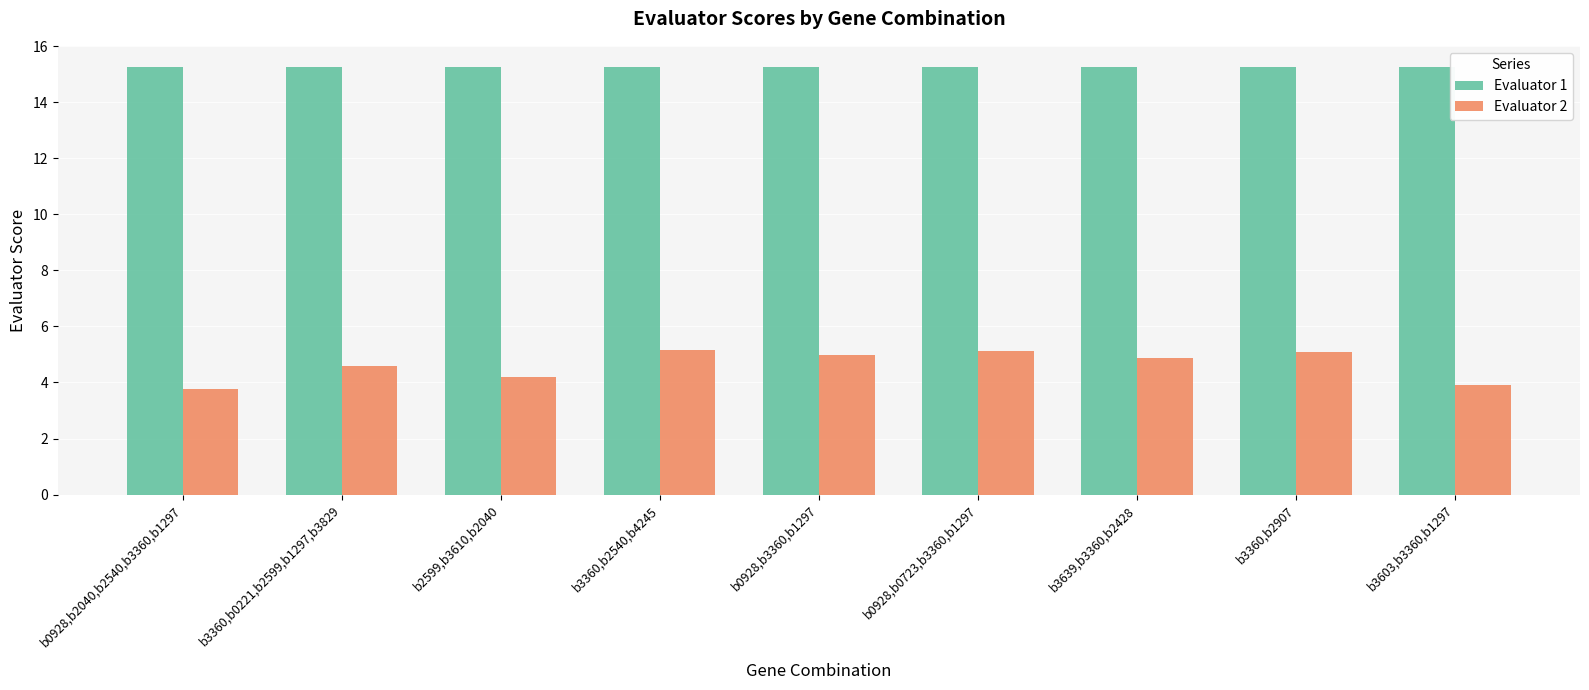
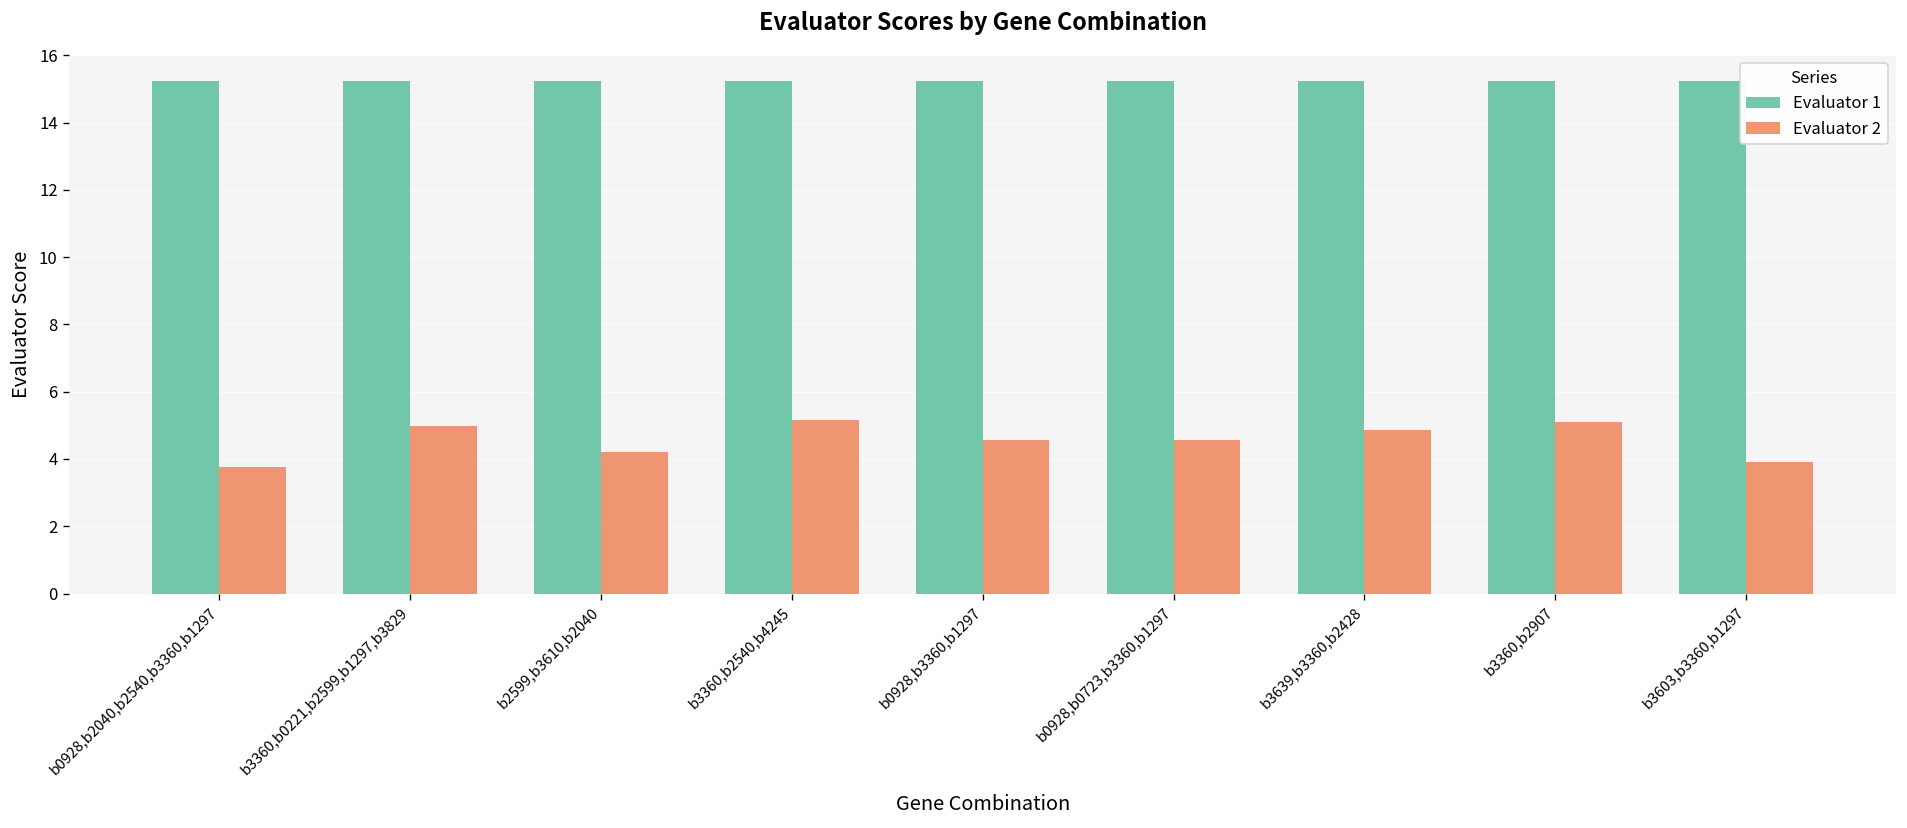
  {
    "Evaluator 1": {
      "b0928,b2040,b2540,b3360,b1297": 15.2,
      "b3360,b0221,b2599,b1297,b3829": 15.2,
      "b2599,b3610,b2040": 15.2,
      "b3360,b2540,b4245": 15.2,
      "b0928,b3360,b1297": 15.2,
      "b0928,b0723,b3360,b1297": 15.2,
      "b3639,b3360,b2428": 15.2,
      "b3360,b2907": 15.2,
      "b3603,b3360,b1297": 15.2
    },
    "Evaluator 2": {
      "b0928,b2040,b2540,b3360,b1297": 3.8,
-     "b3360,b0221,b2599,b1297,b3829": 4.6,
+     "b3360,b0221,b2599,b1297,b3829": 5.0,
      "b2599,b3610,b2040": 4.2,
      "b3360,b2540,b4245": 5.2,
-     "b0928,b3360,b1297": 5.0,
-     "b0928,b0723,b3360,b1297": 5.1,
+     "b0928,b3360,b1297": 4.6,
+     "b0928,b0723,b3360,b1297": 4.6,
      "b3639,b3360,b2428": 4.9,
      "b3360,b2907": 5.1,
      "b3603,b3360,b1297": 3.9
    }
  }
